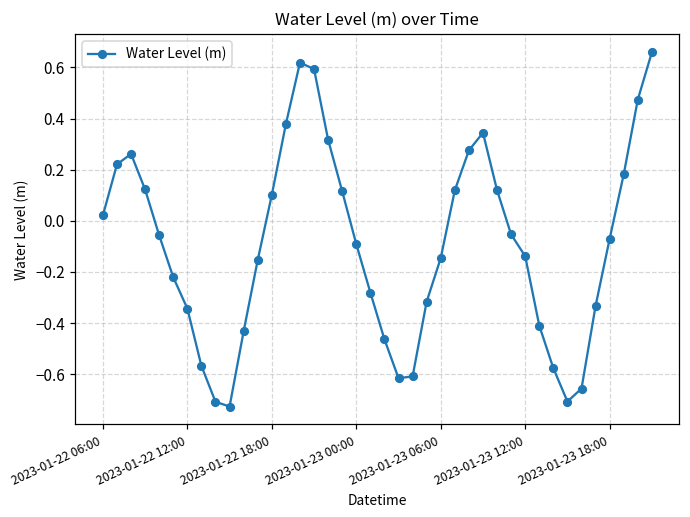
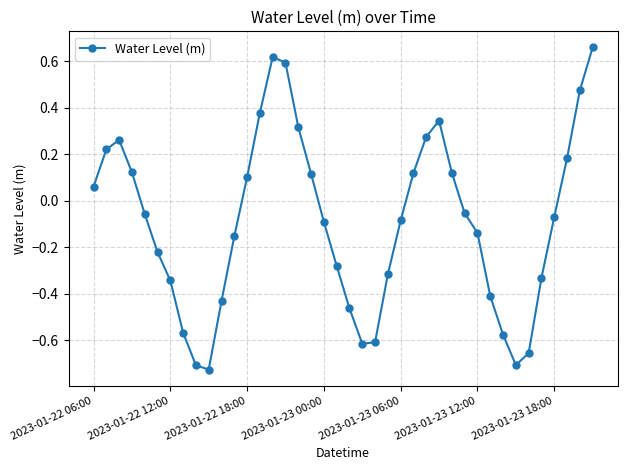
  {
-   "2023-01-22 06:00": 0.02,
+   "2023-01-22 06:00": 0.06,
    "2023-01-22 12:00": -0.34,
    "2023-01-22 18:00": 0.10,
    "2023-01-23 00:00": -0.09,
-   "2023-01-23 06:00": -0.15,
+   "2023-01-23 06:00": -0.08,
    "2023-01-23 12:00": -0.14,
    "2023-01-23 18:00": -0.07
  }
